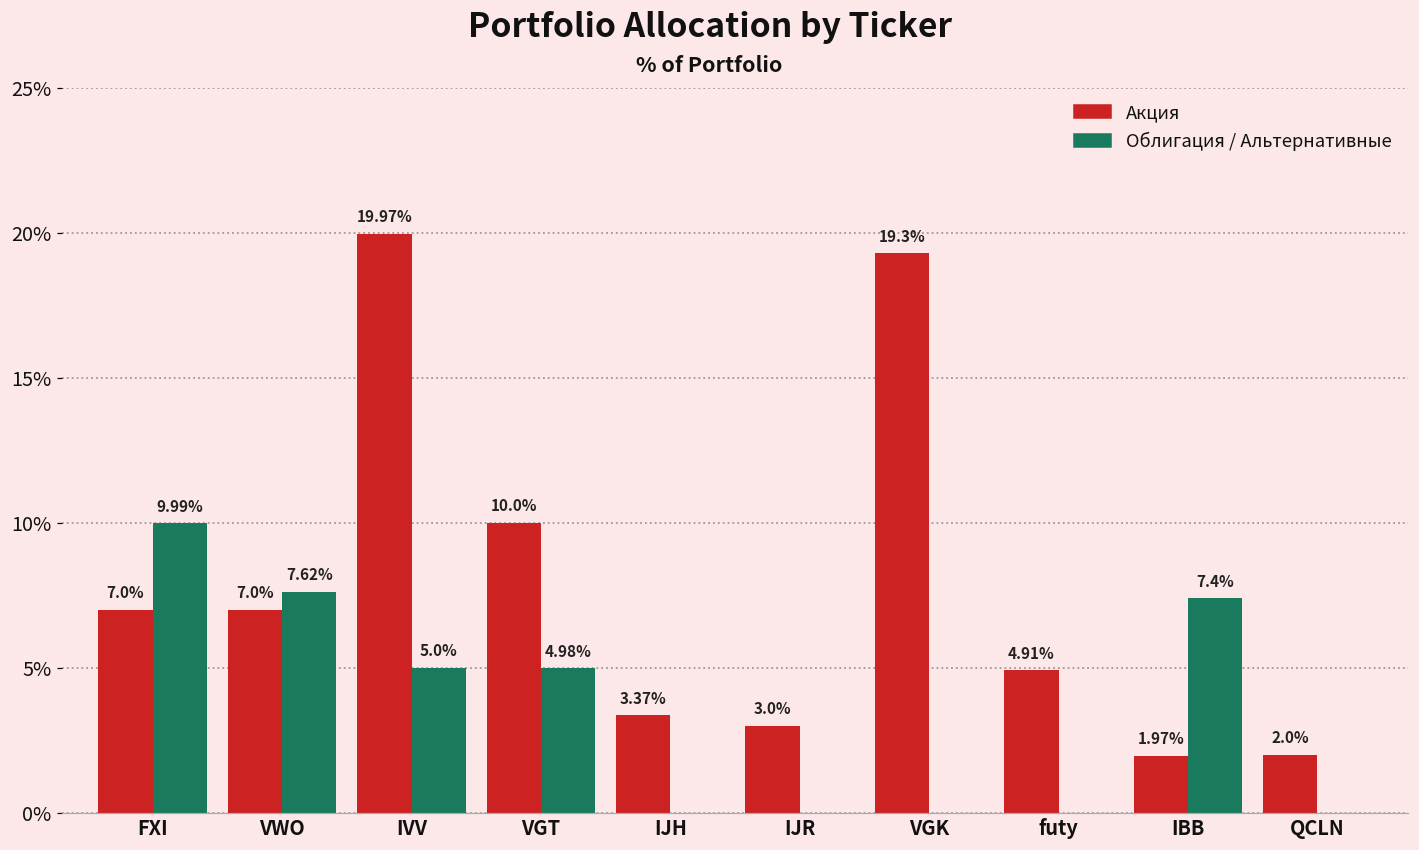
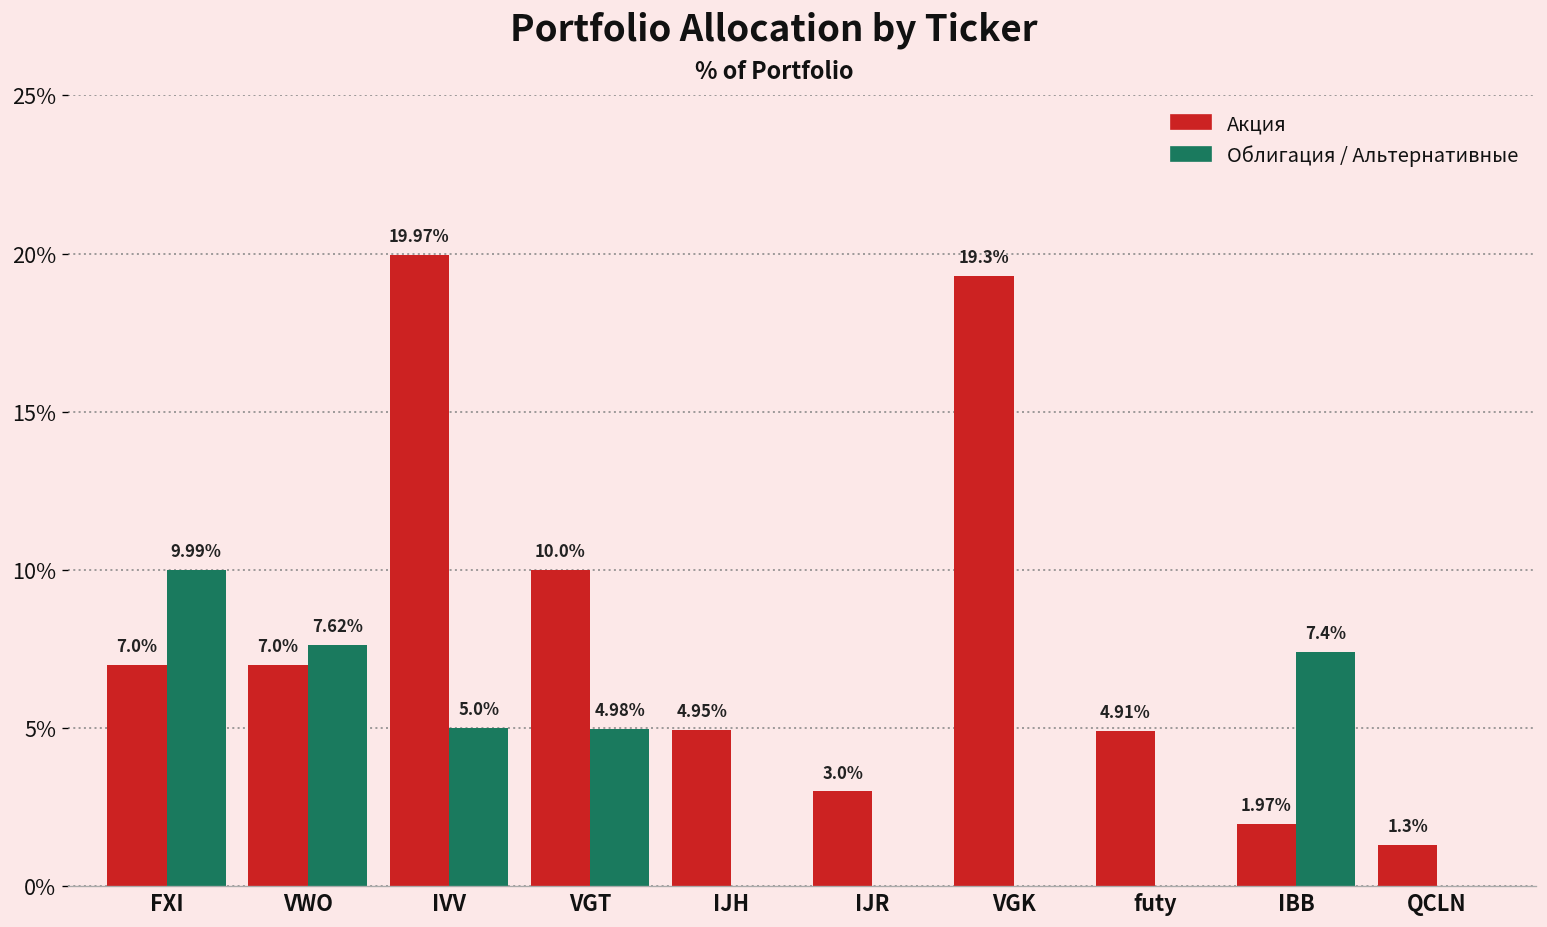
  {
    "Акция": {
      "FXI": "7.0%",
      "VWO": "7.0%",
      "IVV": "19.97%",
      "VGT": "10.0%",
-     "IJH": "3.37%",
+     "IJH": "4.95%",
      "IJR": "3.0%",
      "VGK": "19.3%",
      "futy": "4.91%",
      "IBB": "1.97%",
-     "QCLN": "2.0%"
+     "QCLN": "1.3%"
    },
    "Облигация / Альтернативные": {
      "FXI": "9.99%",
      "VWO": "7.62%",
      "IVV": "5.0%",
      "VGT": "4.98%",
      "IBB": "7.4%"
    }
  }
